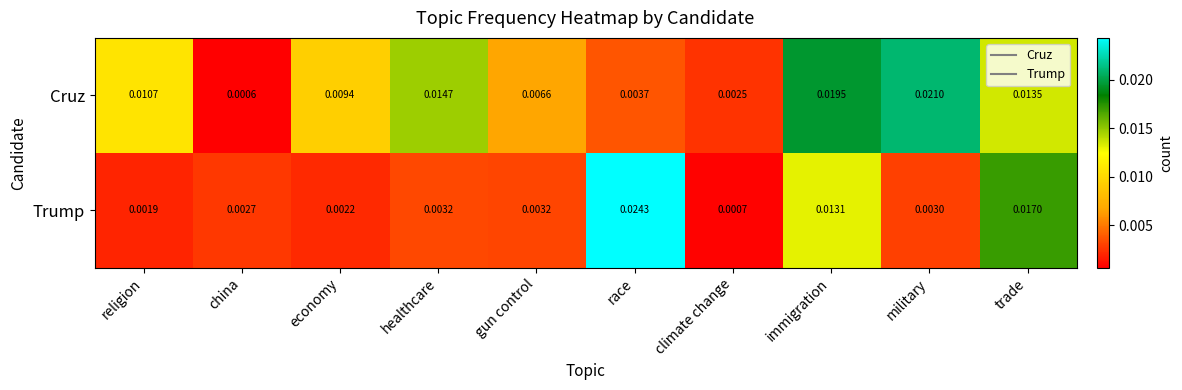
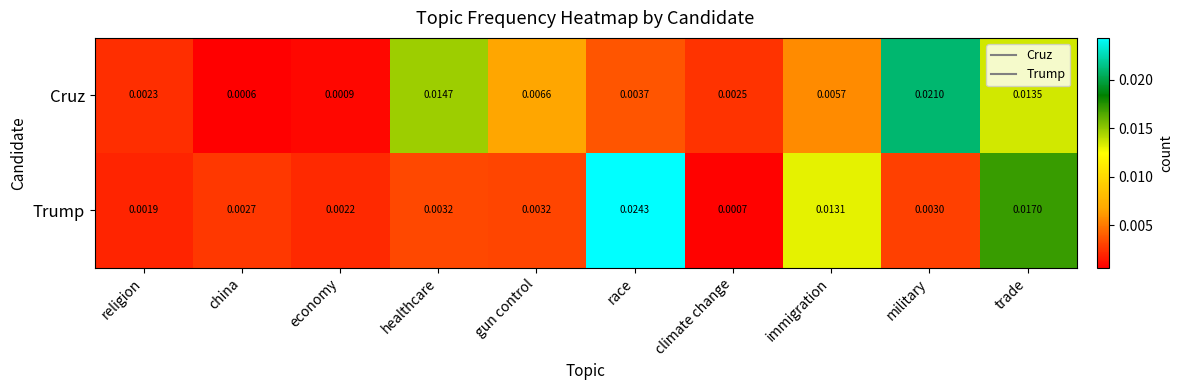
  {
    "Cruz": {
-     "religion": 0.0107,
+     "religion": 0.0023,
      "china": 0.0006,
-     "economy": 0.0094,
+     "economy": 0.0009,
      "healthcare": 0.0147,
      "gun control": 0.0066,
      "race": 0.0037,
      "climate change": 0.0025,
-     "immigration": 0.0195,
+     "immigration": 0.0057,
      "military": 0.0210,
      "trade": 0.0135
    },
    "Trump": {
      "religion": 0.0019,
      "china": 0.0027,
      "economy": 0.0022,
      "healthcare": 0.0032,
      "gun control": 0.0032,
      "race": 0.0243,
      "climate change": 0.0007,
      "immigration": 0.0131,
      "military": 0.0030,
      "trade": 0.0170
    }
  }
